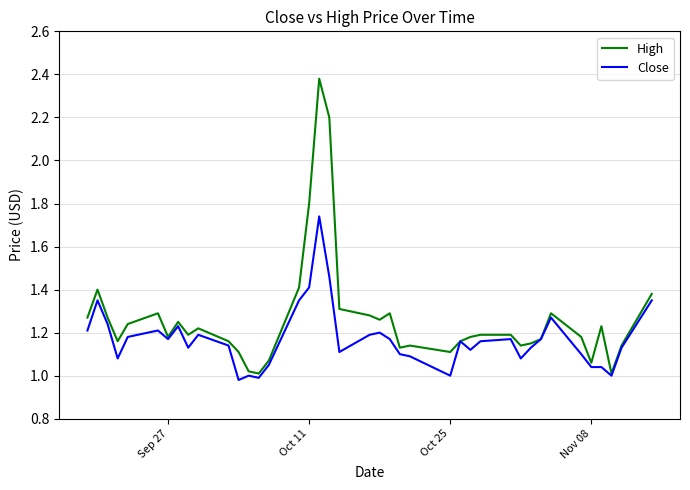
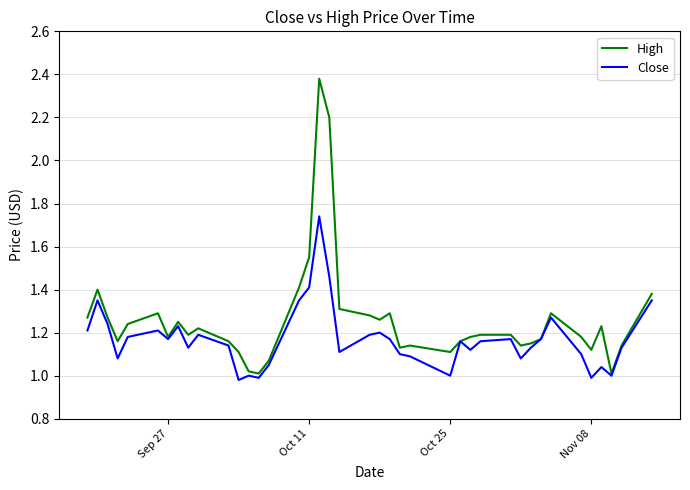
  {
    "High": {
-     "Oct 11": 1.80,
+     "Oct 11": 1.55,
      "Oct 25": 1.11,
-     "Nov 08": 1.06
+     "Nov 08": 1.12
    },
    "Close": {
      "Oct 11": 1.41,
      "Oct 25": 1.00,
-     "Nov 08": 1.04
+     "Nov 08": 0.99
    }
  }
